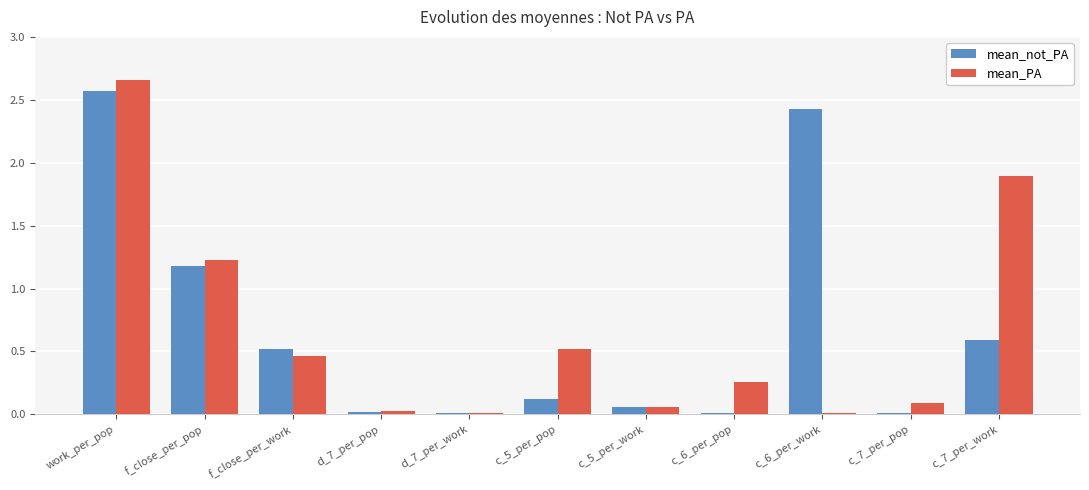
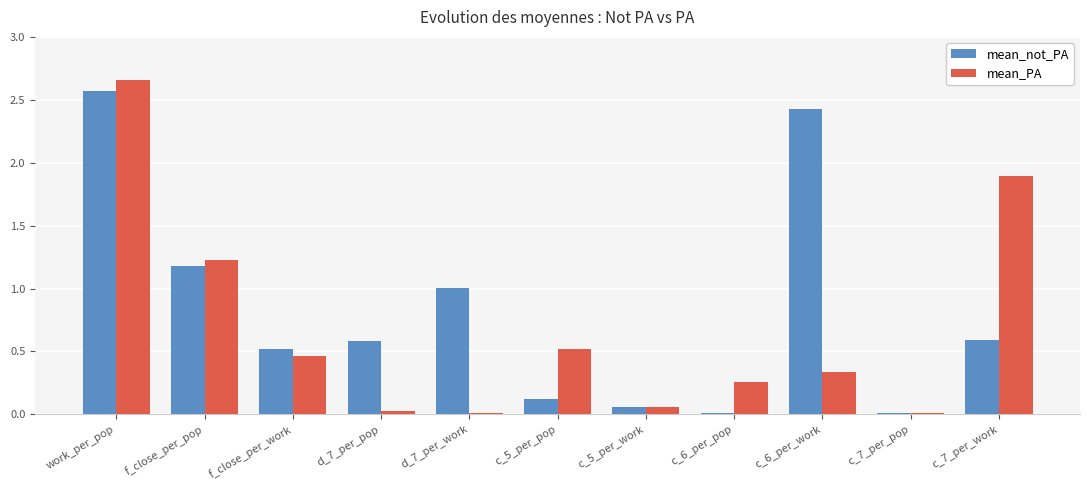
  {
    "mean_not_PA": {
      "work_per_pop": 2.57,
      "f_close_per_pop": 1.18,
      "f_close_per_work": 0.52,
-     "d_7_per_pop": 0.02,
-     "d_7_per_work": 0.01,
+     "d_7_per_pop": 0.59,
+     "d_7_per_work": 1.01,
      "c_5_per_pop": 0.13,
      "c_5_per_work": 0.06,
      "c_6_per_work": 2.43,
      "c_7_per_work": 0.59
    },
    "mean_PA": {
      "work_per_pop": 2.66,
      "f_close_per_pop": 1.23,
      "f_close_per_work": 0.46,
      "d_7_per_pop": 0.02,
      "c_5_per_pop": 0.52,
      "c_5_per_work": 0.06,
      "c_6_per_pop": 0.26,
-     "c_6_per_work": 0.01,
-     "c_7_per_pop": 0.09,
+     "c_6_per_work": 0.33,
+     "c_7_per_pop": 0.01,
      "c_7_per_work": 1.89
    }
  }
